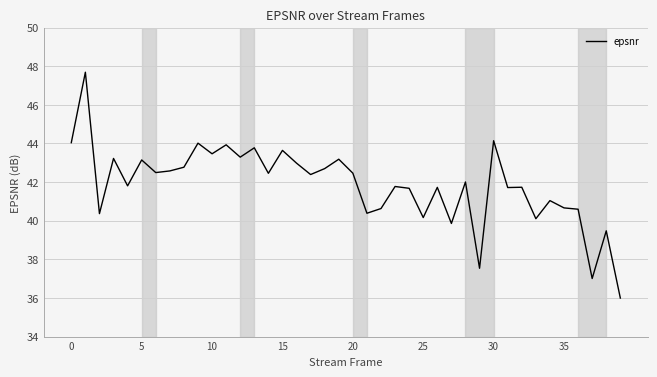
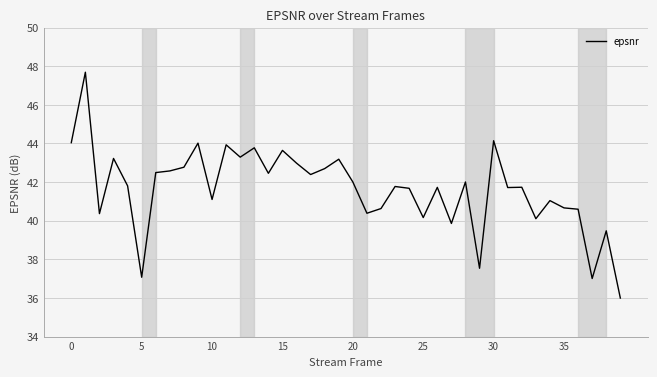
  {
    "0": 44.0,
-   "5": 43.1,
-   "10": 43.5,
+   "5": 37.1,
+   "10": 41.1,
    "15": 43.6,
-   "20": 42.5,
+   "20": 42.0,
    "25": 40.2,
    "30": 44.1,
    "35": 40.7
  }
